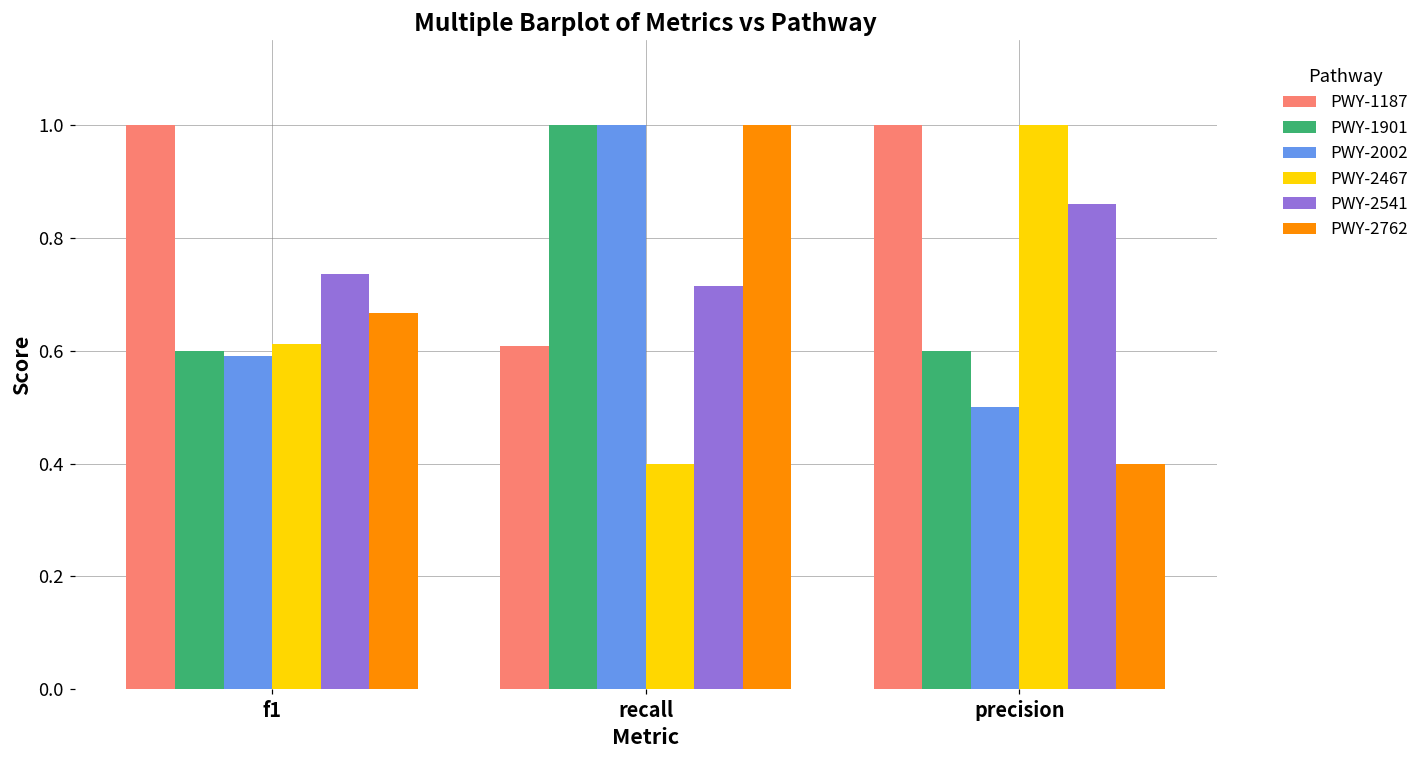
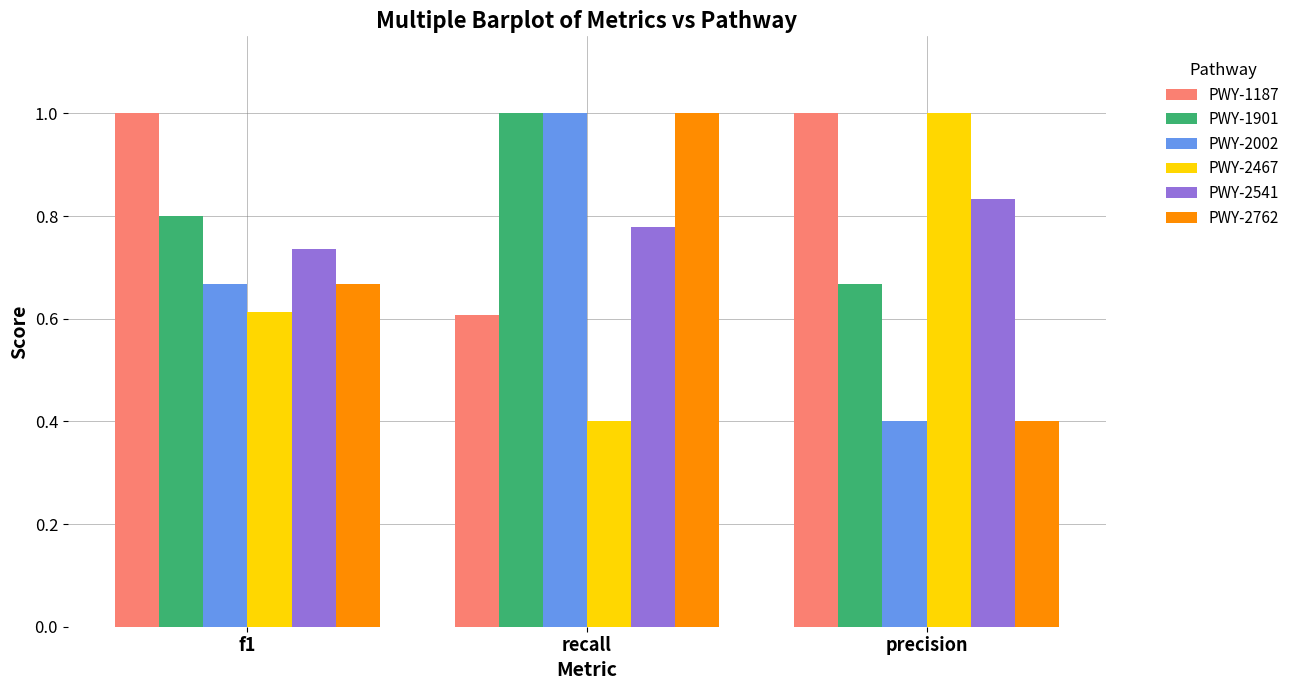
  {
    "PWY-1187": {
      "f1": 1.00,
      "recall": 0.61,
      "precision": 1.00
    },
    "PWY-1901": {
-     "f1": 0.6,
+     "f1": 0.8,
      "recall": 1.00,
-     "precision": 0.60
+     "precision": 0.67
    },
    "PWY-2002": {
-     "f1": 0.59,
+     "f1": 0.67,
      "recall": 1.00,
-     "precision": 0.5
+     "precision": 0.4
    },
    "PWY-2467": {
      "f1": 0.61,
      "recall": 0.40,
      "precision": 1.00
    },
    "PWY-2541": {
      "f1": 0.74,
-     "recall": 0.71,
-     "precision": 0.86
+     "recall": 0.78,
+     "precision": 0.83
    },
    "PWY-2762": {
      "f1": 0.67,
      "recall": 1.00,
      "precision": 0.40
    }
  }
